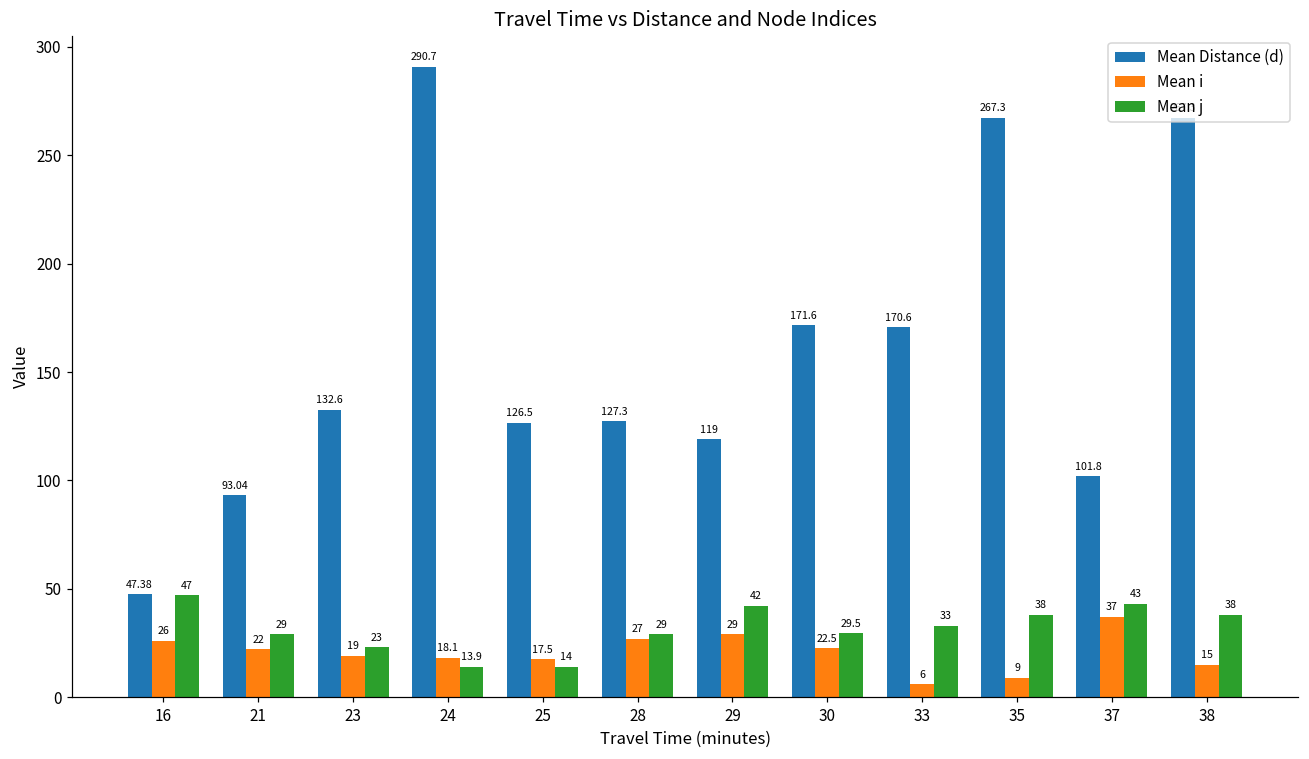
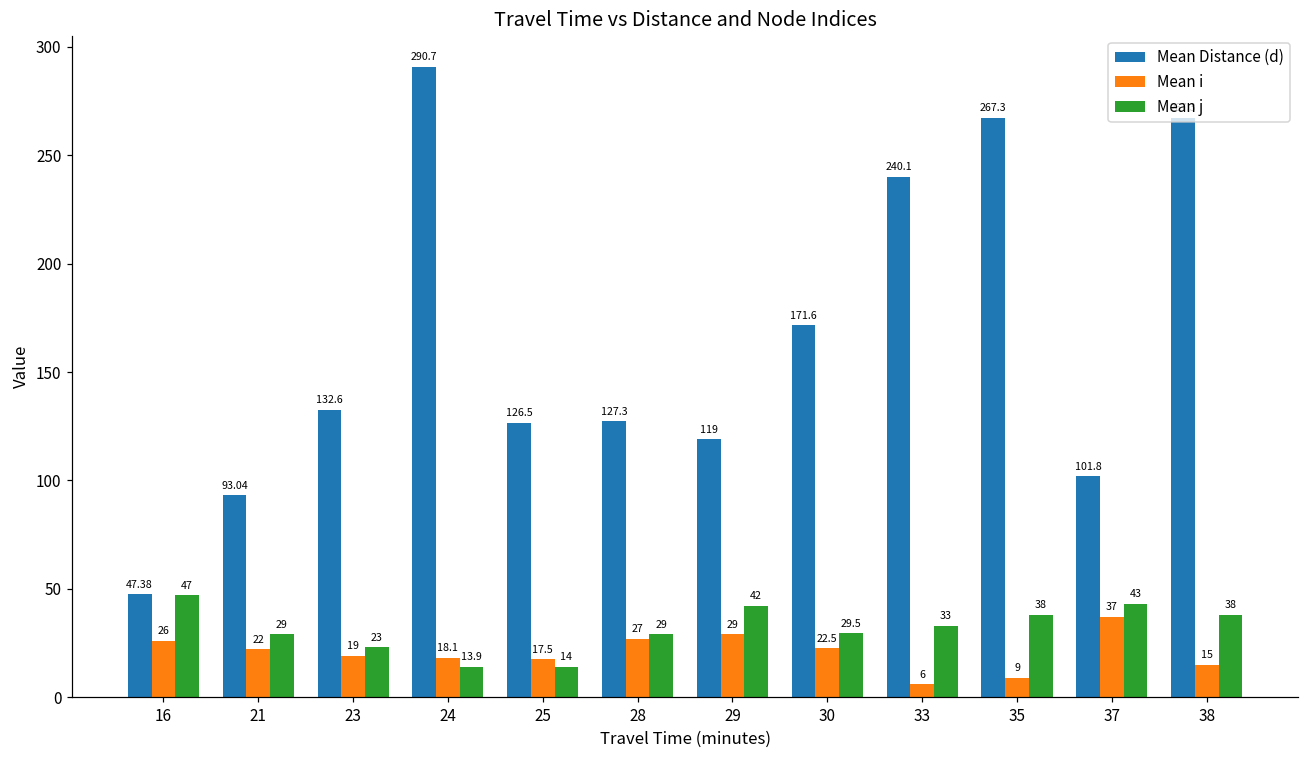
  {
    "Mean Distance (d)": {
      "16": 47.38,
      "21": 93.04,
      "23": 132.6,
      "24": 290.7,
      "25": 126.5,
      "28": 127.3,
      "29": 119,
      "30": 171.6,
-     "33": 170.6,
+     "33": 240.1,
      "35": 267.3,
      "37": 101.8
    },
    "Mean i": {
      "16": 26,
      "21": 22,
      "23": 19,
      "24": 18.1,
      "25": 17.5,
      "28": 27,
      "29": 29,
      "30": 22.5,
      "33": 6,
      "35": 9,
      "37": 37,
      "38": 15
    },
    "Mean j": {
      "16": 47,
      "21": 29,
      "23": 23,
      "24": 13.9,
      "25": 14,
      "28": 29,
      "29": 42,
      "30": 29.5,
      "33": 33,
      "35": 38,
      "37": 43,
      "38": 38
    }
  }
